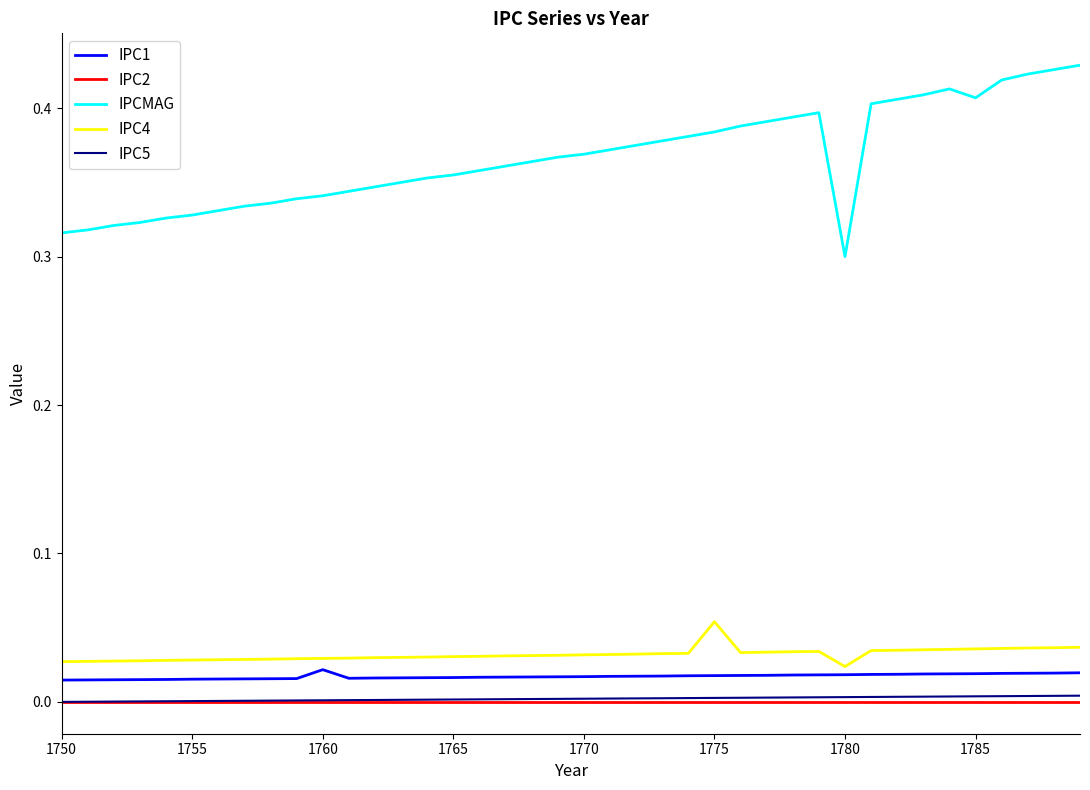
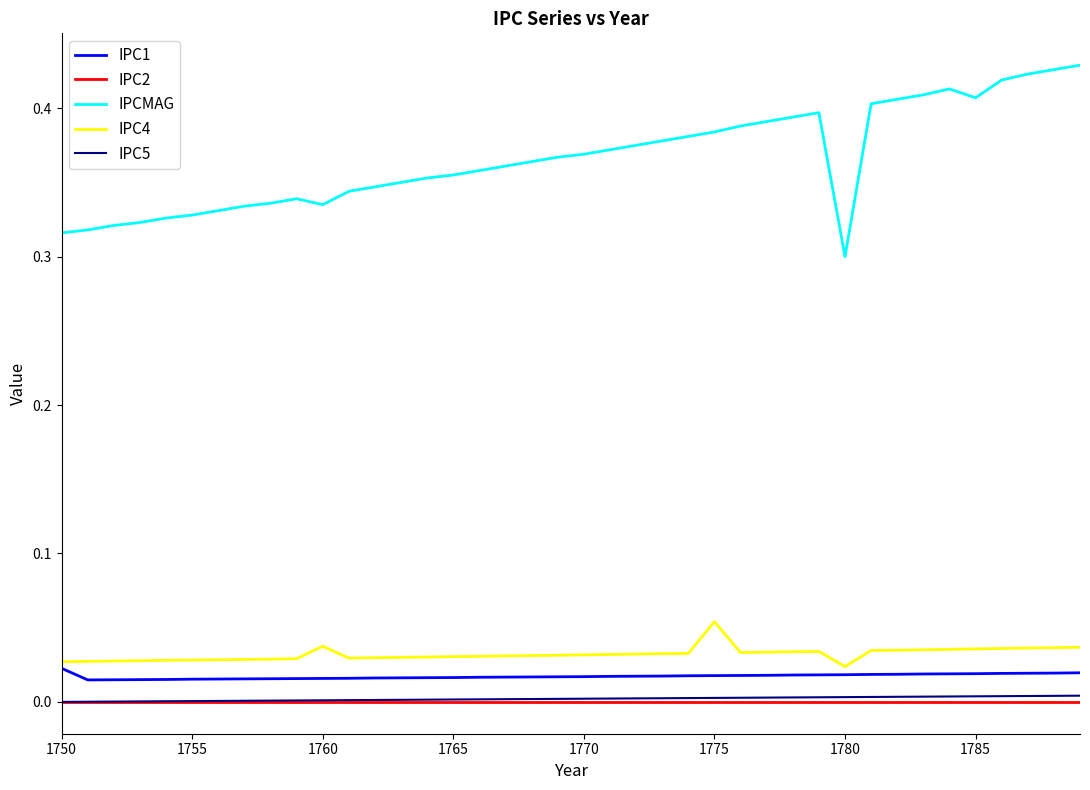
  {
    "IPC1": {
-     "1750": 0.015,
+     "1750": 0.023,
      "1755": 0.015,
-     "1760": 0.022,
+     "1760": 0.016,
      "1765": 0.016,
      "1770": 0.017,
      "1775": 0.018,
      "1780": 0.018,
      "1785": 0.019
    },
    "IPC2": {
      "1770": 0.000,
      "1775": 0.000,
      "1780": 0.000,
      "1785": 0.000
    },
    "IPCMAG": {
      "1750": 0.316,
      "1755": 0.328,
-     "1760": 0.341,
+     "1760": 0.335,
      "1765": 0.355,
      "1770": 0.369,
      "1775": 0.384,
      "1780": 0.300,
      "1785": 0.407
    },
    "IPC4": {
      "1750": 0.027,
      "1755": 0.028,
-     "1760": 0.029,
+     "1760": 0.038,
      "1765": 0.031,
      "1770": 0.032,
      "1775": 0.054,
      "1780": 0.024,
      "1785": 0.036
    },
    "IPC5": {
      "1770": 0.002,
      "1775": 0.003,
      "1780": 0.003,
      "1785": 0.004
    }
  }
